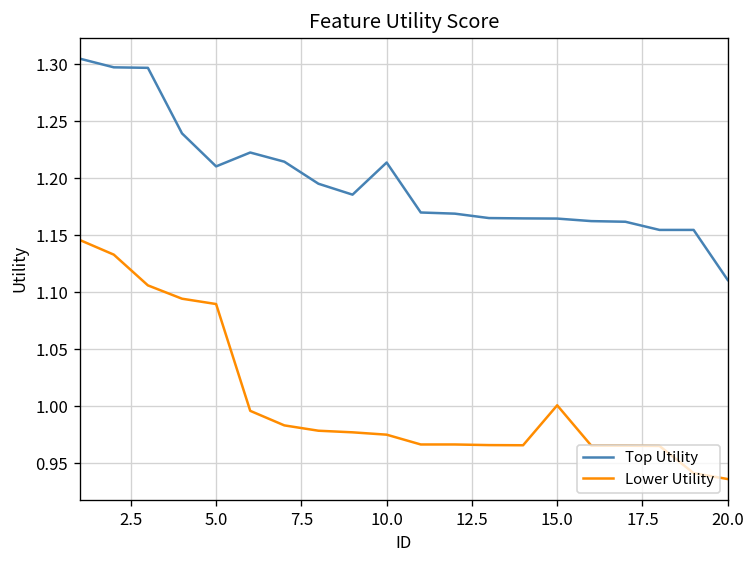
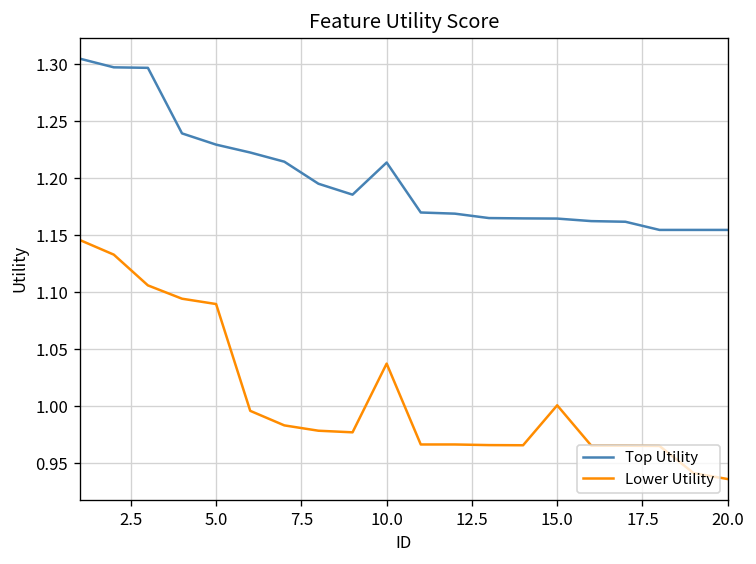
  {
    "Top Utility": {
-     "5.0": 1.21,
+     "5.0": 1.23,
      "10.0": 1.21,
      "15.0": 1.16,
-     "20.0": 1.11
+     "20.0": 1.15
    },
    "Lower Utility": {
      "5.0": 1.09,
-     "10.0": 0.98,
+     "10.0": 1.04,
      "15.0": 1.00,
      "20.0": 0.94
    }
  }
